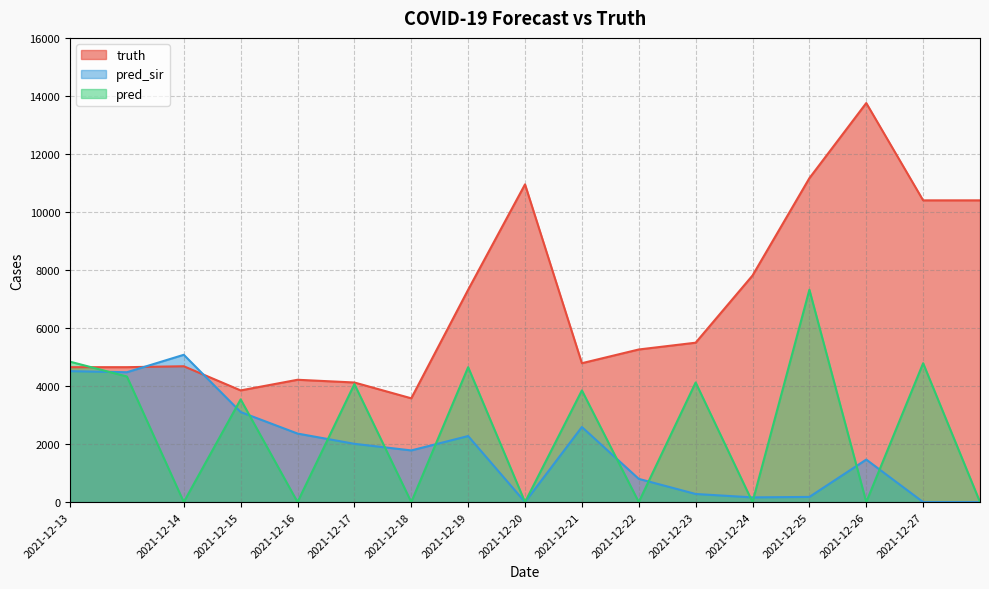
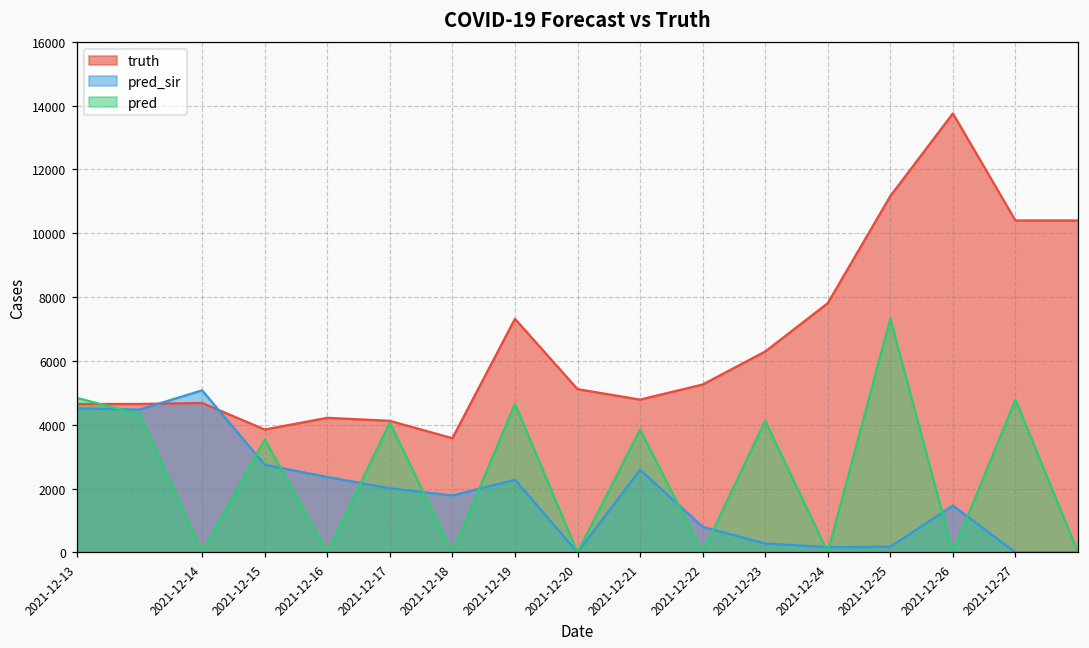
  {
    "truth": {
      "2021-12-14": 4700,
      "2021-12-15": 3800,
      "2021-12-16": 4200,
      "2021-12-18": 3600,
      "2021-12-19": 7300,
-     "2021-12-20": 11000,
+     "2021-12-20": 5100,
      "2021-12-21": 4800,
      "2021-12-22": 5300,
-     "2021-12-23": 5500,
+     "2021-12-23": 6300,
      "2021-12-24": 7800,
      "2021-12-25": 11200,
      "2021-12-26": 13800
    },
    "pred_sir": {
      "2021-12-14": 5100,
-     "2021-12-15": 3100,
+     "2021-12-15": 2700,
      "2021-12-16": 2400,
      "2021-12-17": 2000,
      "2021-12-18": 1800,
      "2021-12-19": 2300,
      "2021-12-21": 2600,
      "2021-12-22": 800,
      "2021-12-23": 300,
      "2021-12-24": 200,
      "2021-12-25": 200,
      "2021-12-26": 1500
    },
    "pred": {
      "2021-12-14": 0,
      "2021-12-15": 3500,
      "2021-12-16": 0,
      "2021-12-18": 0,
      "2021-12-19": 4700,
      "2021-12-21": 3800,
      "2021-12-22": 0,
      "2021-12-23": 4100,
      "2021-12-24": 0,
      "2021-12-25": 7300,
      "2021-12-26": 0
    }
  }
